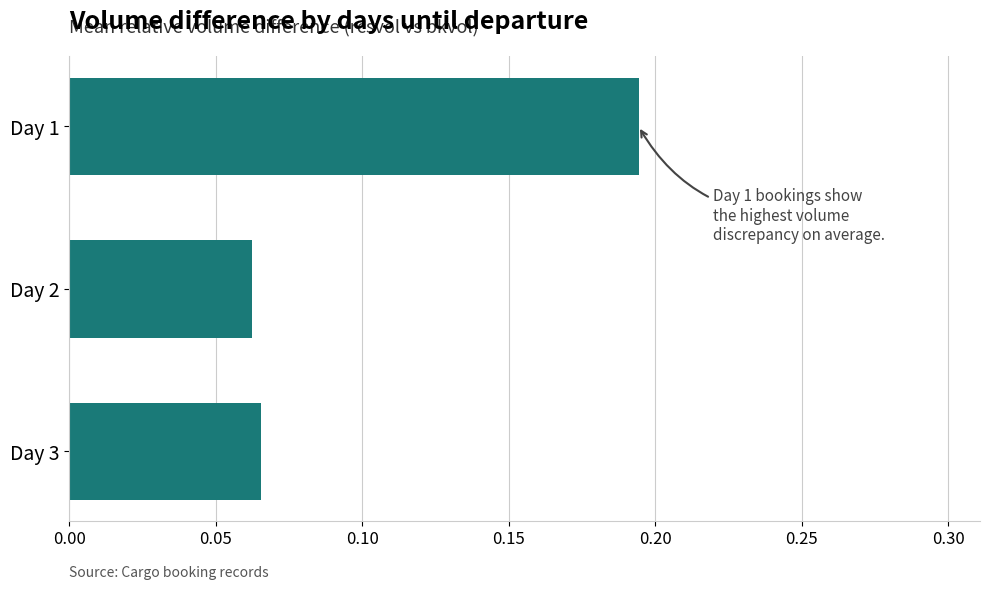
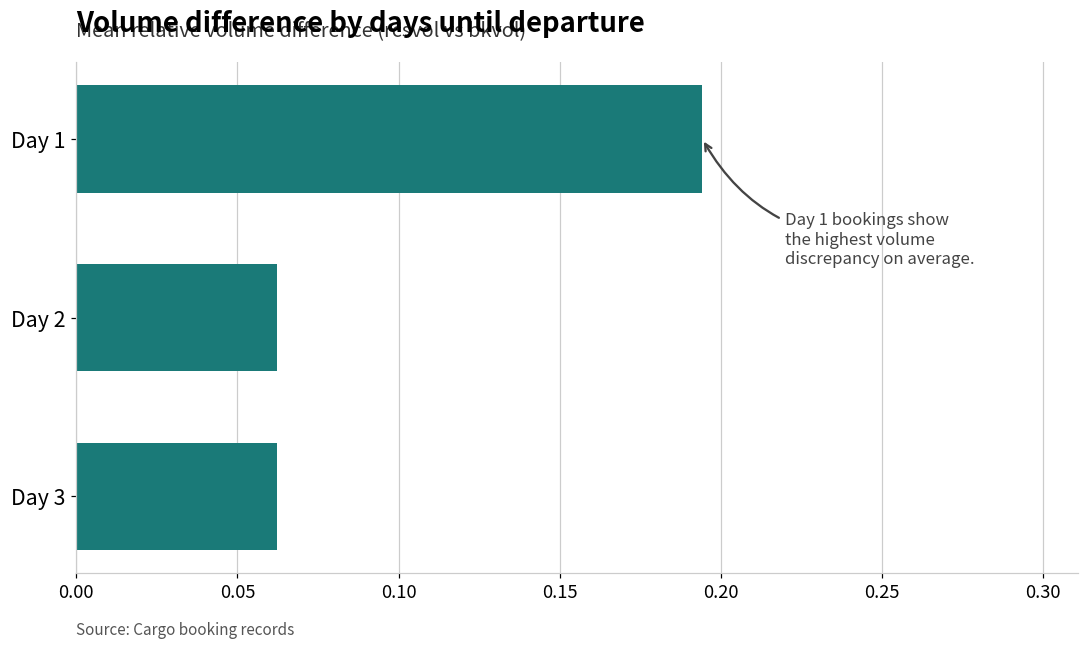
  {
    "Day 2": 0.062,
-   "Day 3": 0.065
+   "Day 3": 0.062
  }
